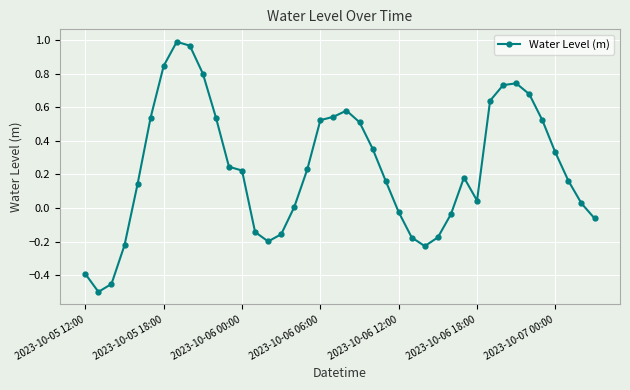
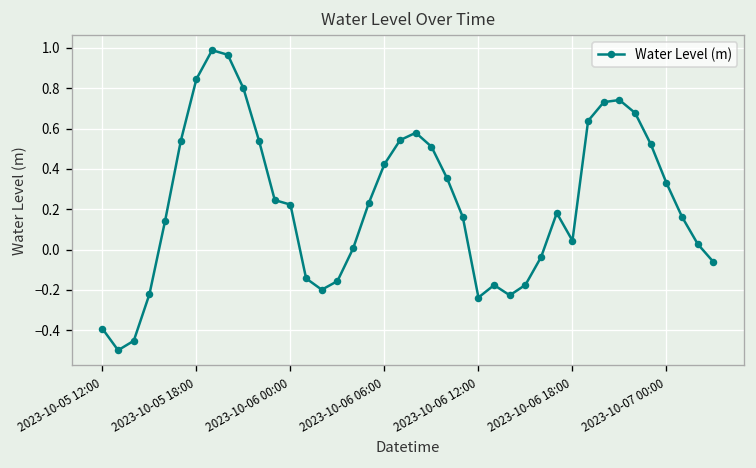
  {
    "2023-10-05 12:00": -0.39,
    "2023-10-05 18:00": 0.85,
    "2023-10-06 00:00": 0.22,
-   "2023-10-06 06:00": 0.52,
-   "2023-10-06 12:00": -0.03,
+   "2023-10-06 06:00": 0.42,
+   "2023-10-06 12:00": -0.24,
    "2023-10-06 18:00": 0.04,
    "2023-10-07 00:00": 0.33
  }
